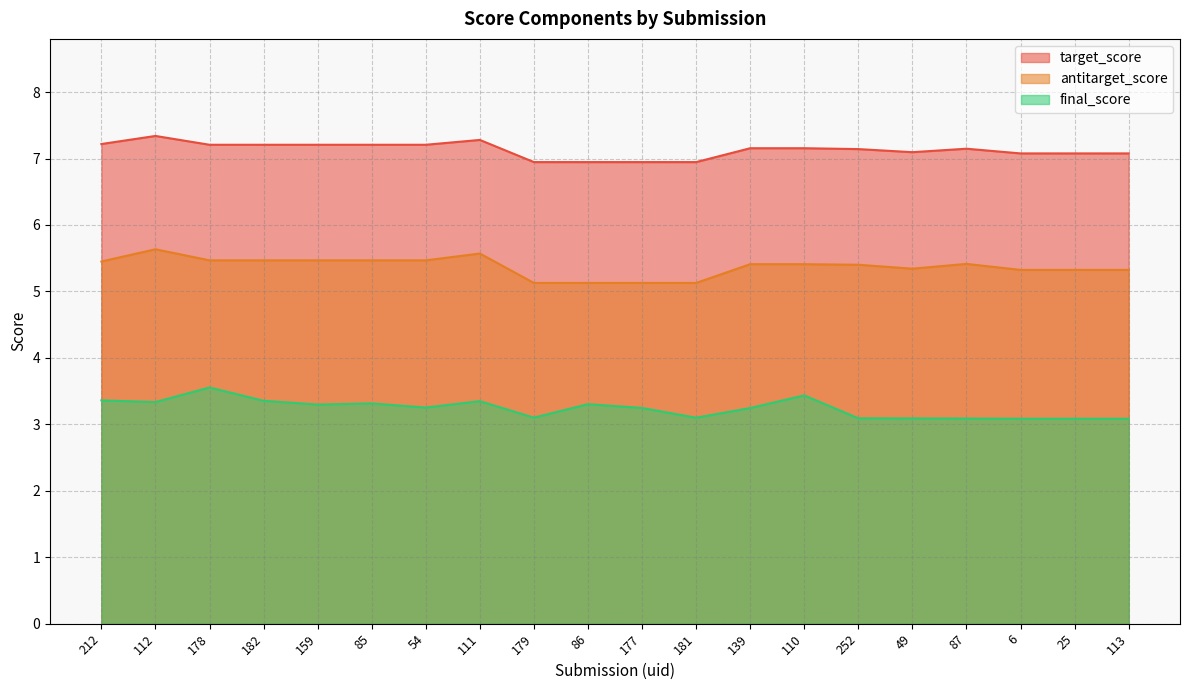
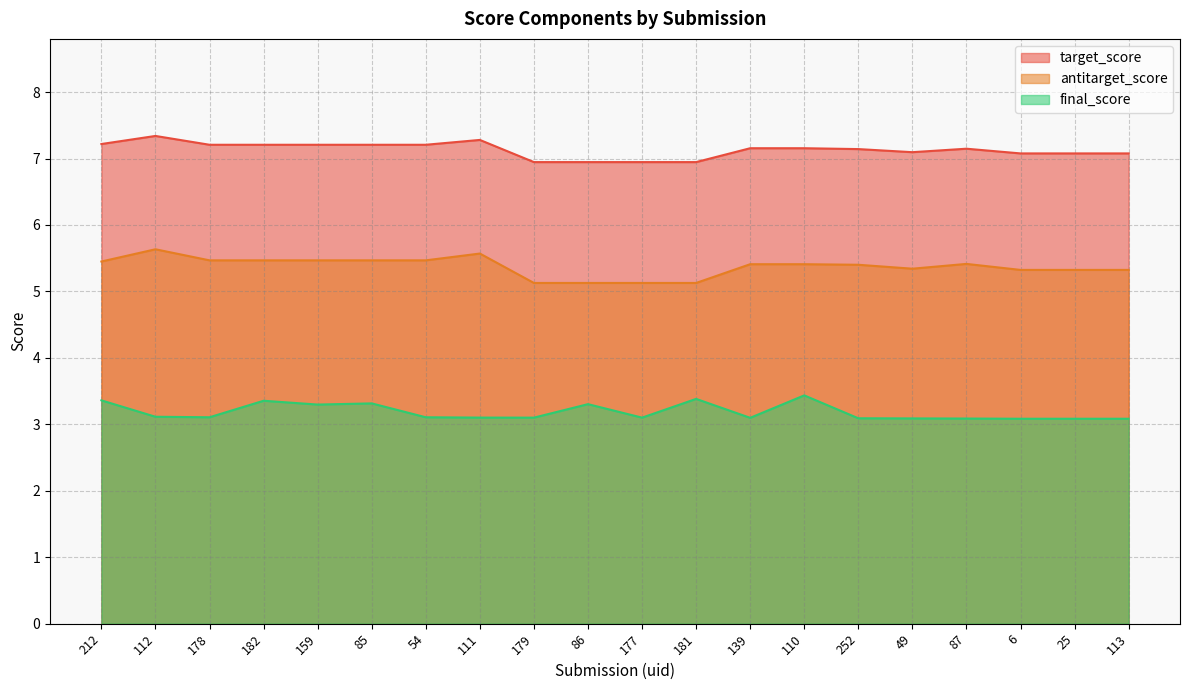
  {
    "final_score": {
      "212": 3.4,
-     "112": 3.3,
-     "178": 3.6,
+     "112": 3.1,
+     "178": 3.1,
      "182": 3.4,
      "159": 3.3,
      "85": 3.3,
-     "54": 3.3,
-     "111": 3.3,
+     "54": 3.1,
+     "111": 3.1,
      "179": 3.1,
      "86": 3.3,
-     "177": 3.2,
-     "181": 3.1,
-     "139": 3.2,
+     "177": 3.1,
+     "181": 3.4,
+     "139": 3.1,
      "110": 3.4,
      "252": 3.1,
      "49": 3.1,
      "87": 3.1,
      "6": 3.1,
      "25": 3.1,
      "113": 3.1
    }
  }
